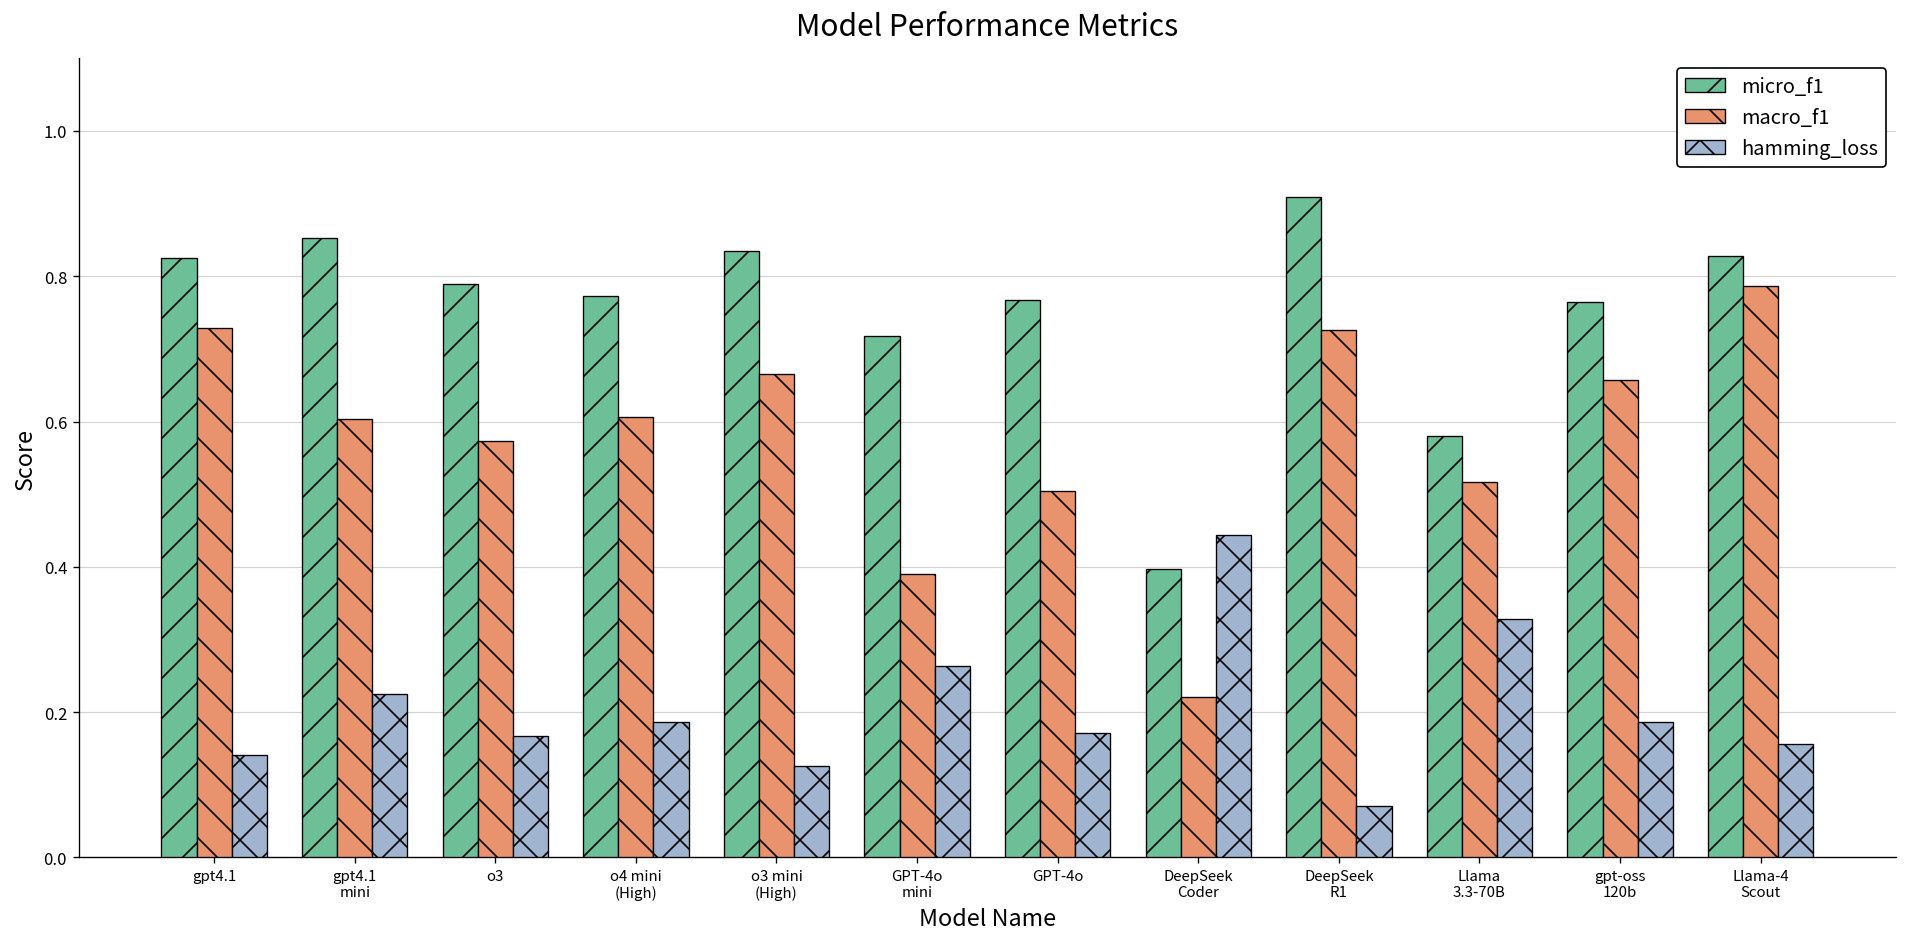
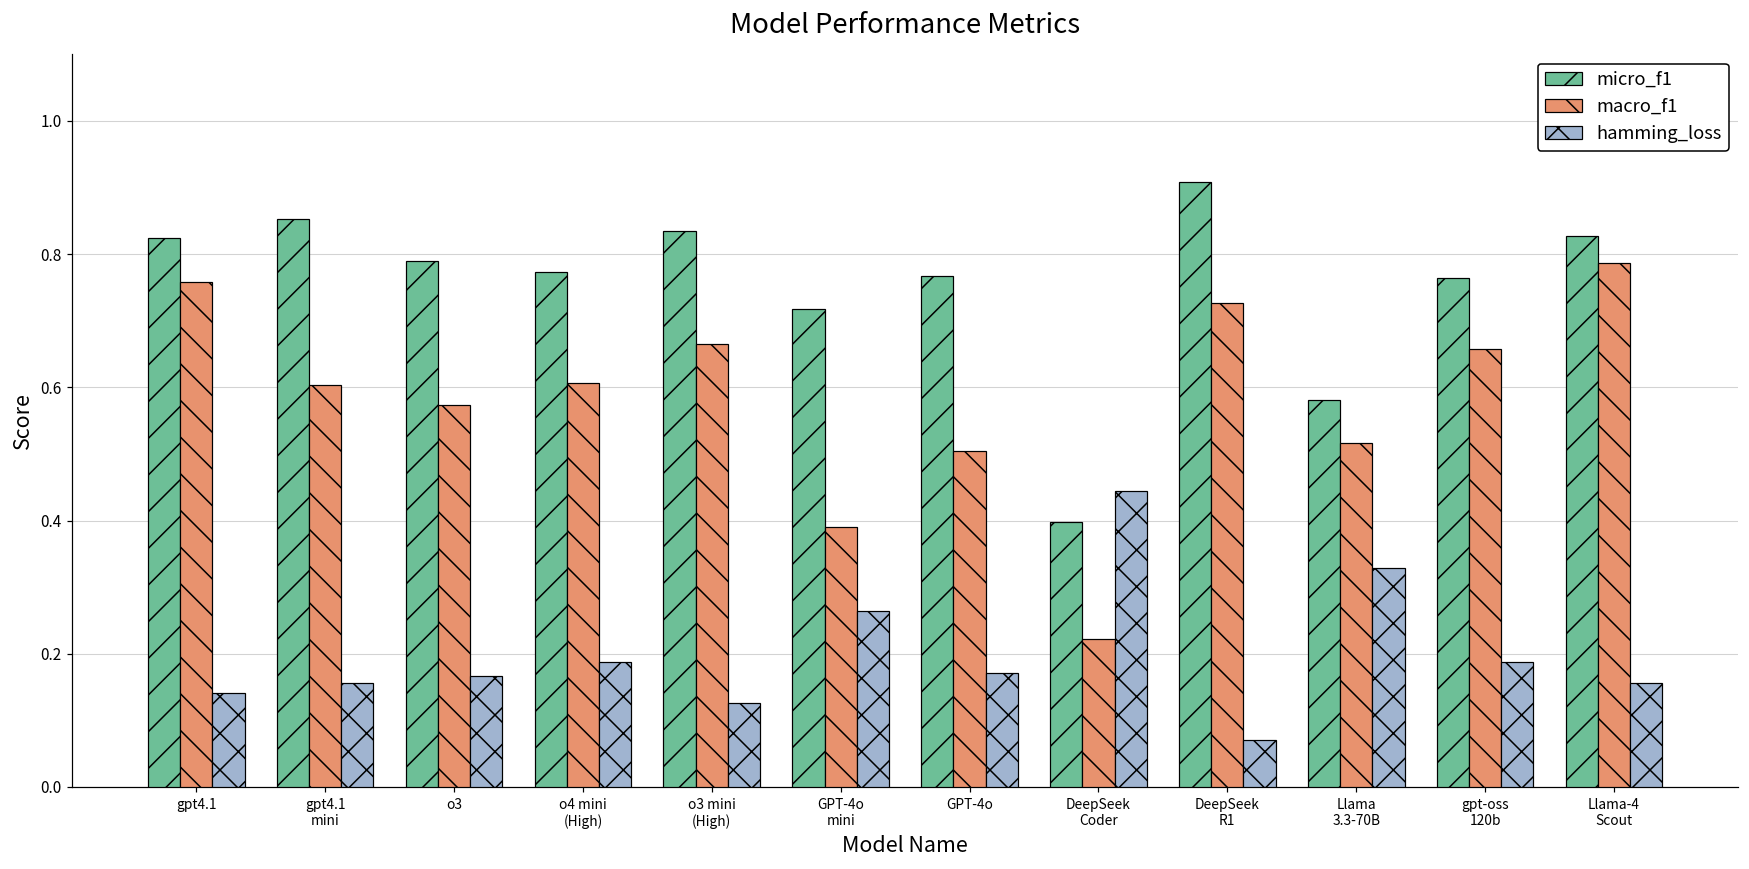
  {
    "micro_f1": {
      "gpt4.1": 0.83,
      "gpt4.1 mini": 0.85,
      "o3": 0.79,
      "o4 mini (High)": 0.77,
      "o3 mini (High)": 0.83,
      "GPT-4o mini": 0.72,
      "GPT-4o": 0.77,
      "DeepSeek Coder": 0.40,
      "DeepSeek R1": 0.91,
      "Llama 3.3-70B": 0.58,
      "gpt-oss 120b": 0.76,
      "Llama-4 Scout": 0.83
    },
    "macro_f1": {
-     "gpt4.1": 0.73,
+     "gpt4.1": 0.76,
      "gpt4.1 mini": 0.60,
      "o3": 0.57,
      "o4 mini (High)": 0.61,
      "o3 mini (High)": 0.67,
      "GPT-4o mini": 0.39,
      "GPT-4o": 0.50,
      "DeepSeek Coder": 0.22,
      "DeepSeek R1": 0.73,
      "Llama 3.3-70B": 0.52,
      "gpt-oss 120b": 0.66,
      "Llama-4 Scout": 0.79
    },
    "hamming_loss": {
      "gpt4.1": 0.14,
-     "gpt4.1 mini": 0.23,
+     "gpt4.1 mini": 0.16,
      "o3": 0.17,
      "o4 mini (High)": 0.19,
      "o3 mini (High)": 0.13,
      "GPT-4o mini": 0.26,
      "GPT-4o": 0.17,
      "DeepSeek Coder": 0.44,
      "DeepSeek R1": 0.07,
      "Llama 3.3-70B": 0.33,
      "gpt-oss 120b": 0.19,
      "Llama-4 Scout": 0.16
    }
  }
